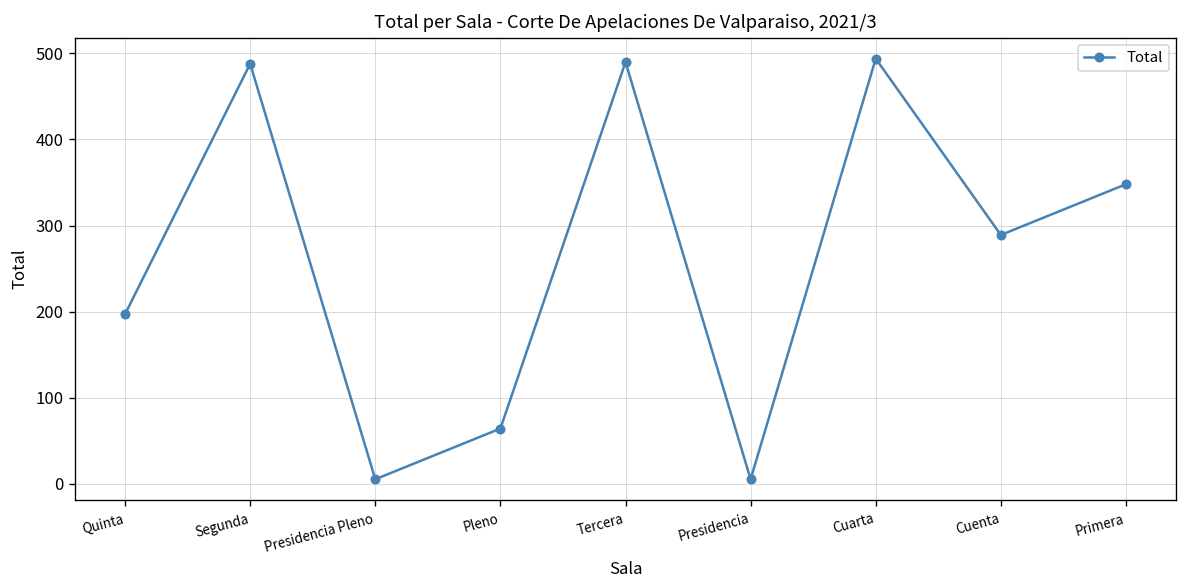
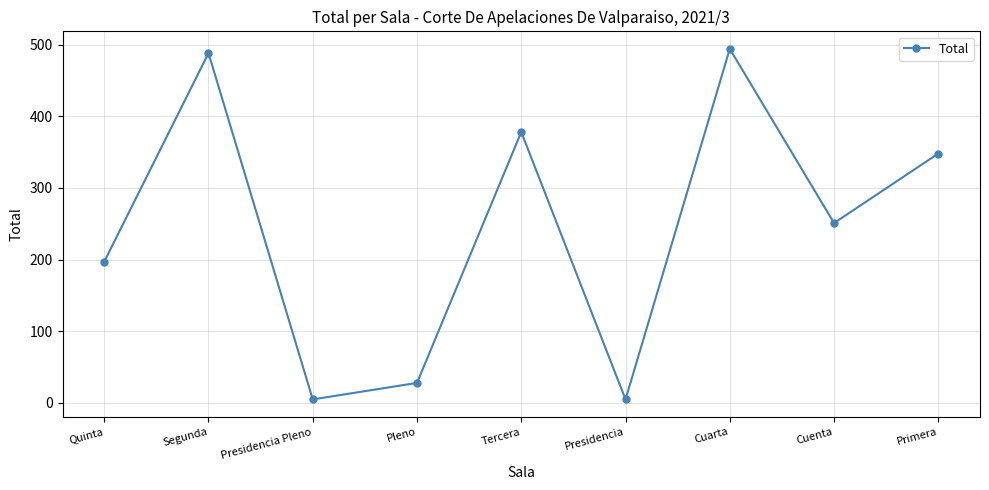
  {
    "Quinta": 200,
    "Segunda": 490,
    "Presidencia Pleno": 10,
-   "Pleno": 60,
-   "Tercera": 490,
+   "Pleno": 30,
+   "Tercera": 380,
    "Presidencia": 10,
    "Cuarta": 490,
-   "Cuenta": 290,
+   "Cuenta": 250,
    "Primera": 350
  }
